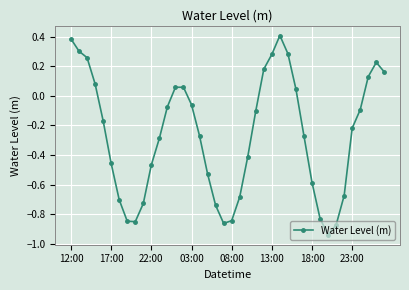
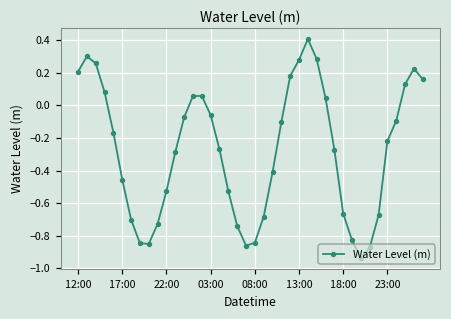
  {
-   "12:00": 0.39,
+   "12:00": 0.21,
    "17:00": -0.46,
-   "22:00": -0.47,
+   "22:00": -0.53,
    "03:00": -0.06,
    "08:00": -0.84,
    "13:00": 0.28,
-   "18:00": -0.59,
+   "18:00": -0.67,
    "23:00": -0.22
  }
